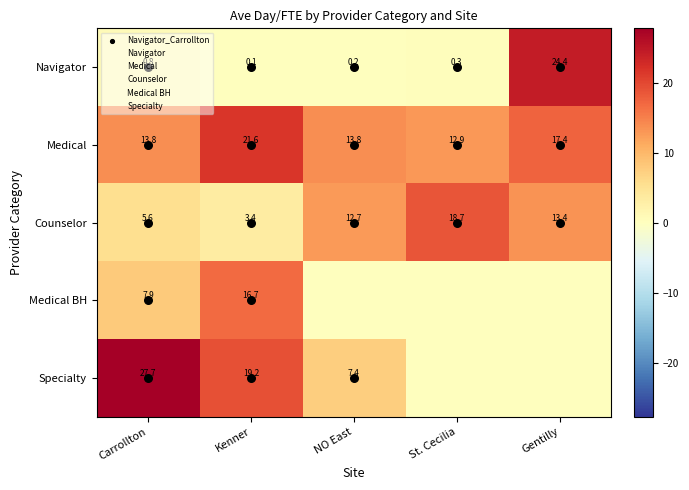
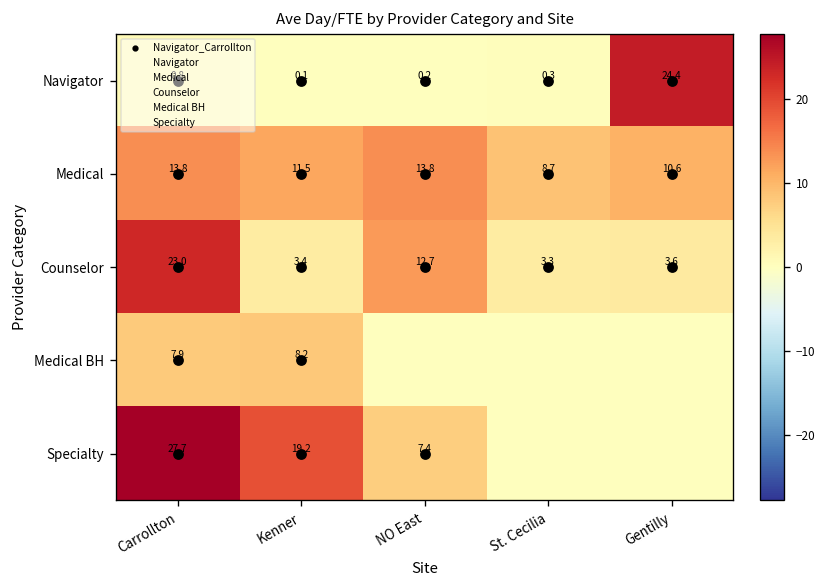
  {
    "Medical": {
-     "Kenner": 21.6,
-     "St. Cecilia": 12.9,
-     "Gentilly": 17.4
+     "Kenner": 11.5,
+     "St. Cecilia": 8.7,
+     "Gentilly": 10.6
    },
    "Counselor": {
-     "Carrollton": 5.6,
-     "St. Cecilia": 18.7,
-     "Gentilly": 13.4
+     "Carrollton": 23.0,
+     "St. Cecilia": 3.3,
+     "Gentilly": 3.6
    },
    "Medical BH": {
-     "Kenner": 16.7
+     "Kenner": 8.2
    }
  }
